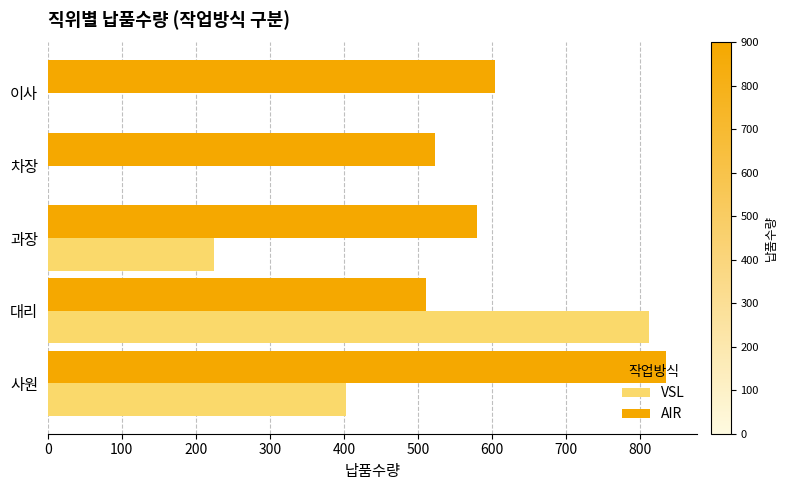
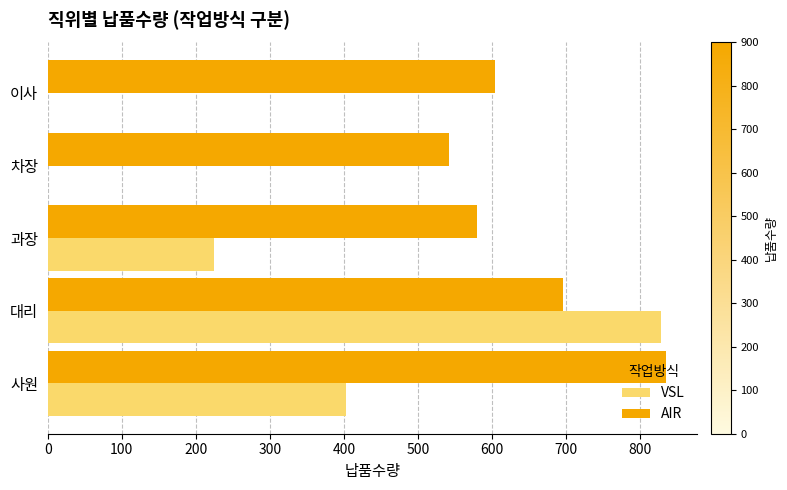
  {
    "VSL": {
      "이사": 0,
      "차장": 0,
      "과장": 230,
-     "대리": 810,
+     "대리": 830,
      "사원": 400
    },
    "AIR": {
      "이사": 600,
-     "차장": 520,
+     "차장": 540,
      "과장": 580,
-     "대리": 510,
+     "대리": 700,
      "사원": 840
    }
  }
